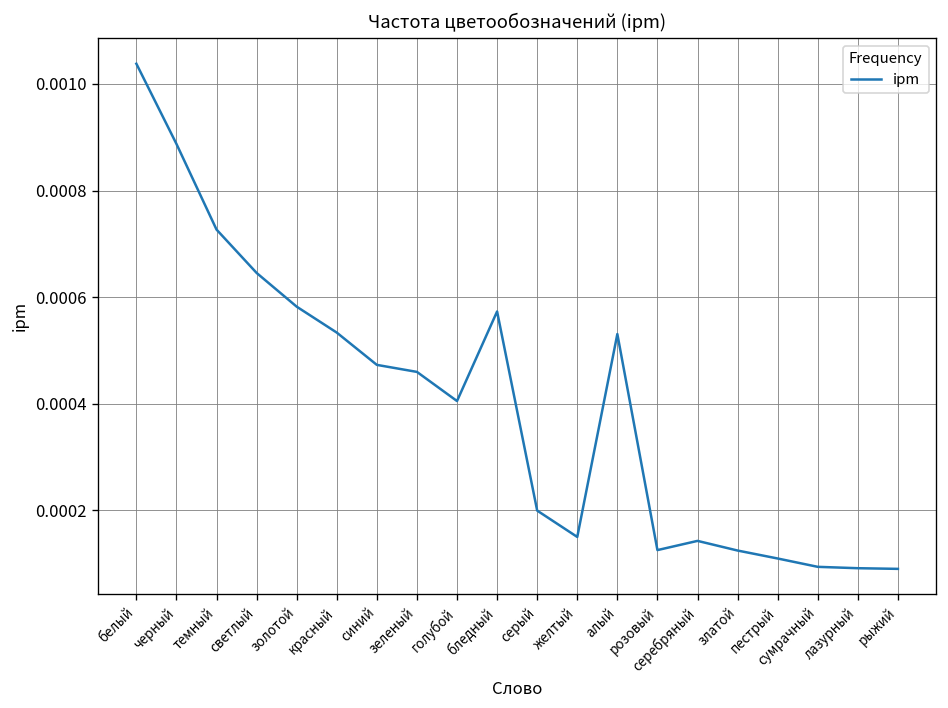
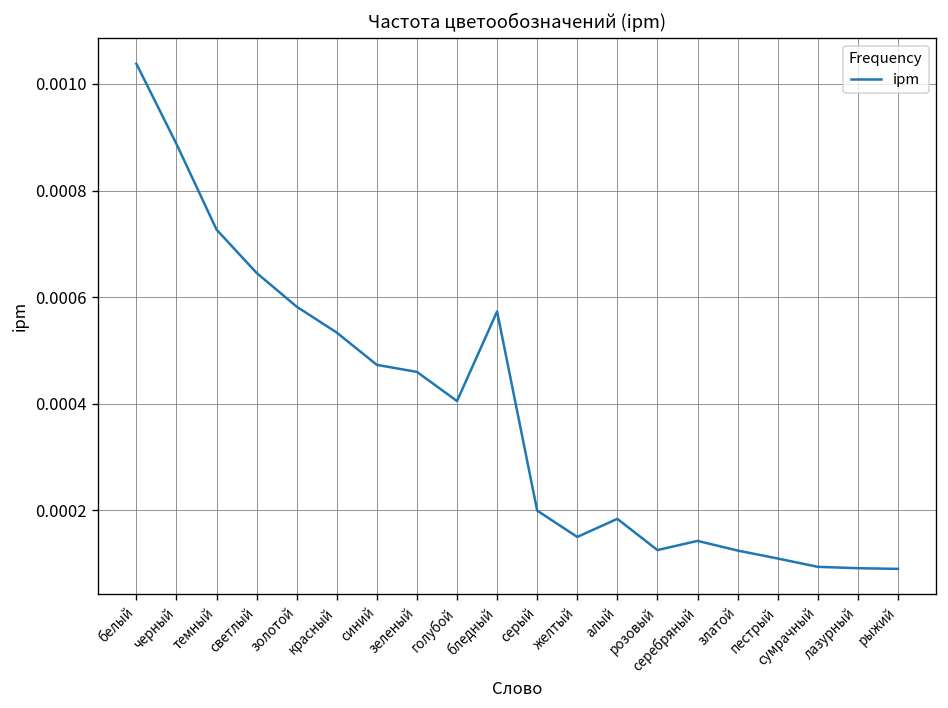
  {
    "белый": 0.00104,
    "черный": 0.00089,
    "темный": 0.00073,
    "светлый": 0.00065,
    "золотой": 0.00058,
    "красный": 0.00053,
    "синий": 0.00047,
    "зеленый": 0.00046,
    "голубой": 0.00040,
    "бледный": 0.00057,
    "серый": 0.00020,
    "желтый": 0.00015,
-   "алый": 0.00053,
+   "алый": 0.00018,
    "розовый": 0.00013,
    "серебряный": 0.00014,
    "златой": 0.00012,
    "пестрый": 0.00011,
    "сумрачный": 0.00009,
    "лазурный": 0.00009,
    "рыжий": 0.00009
  }
